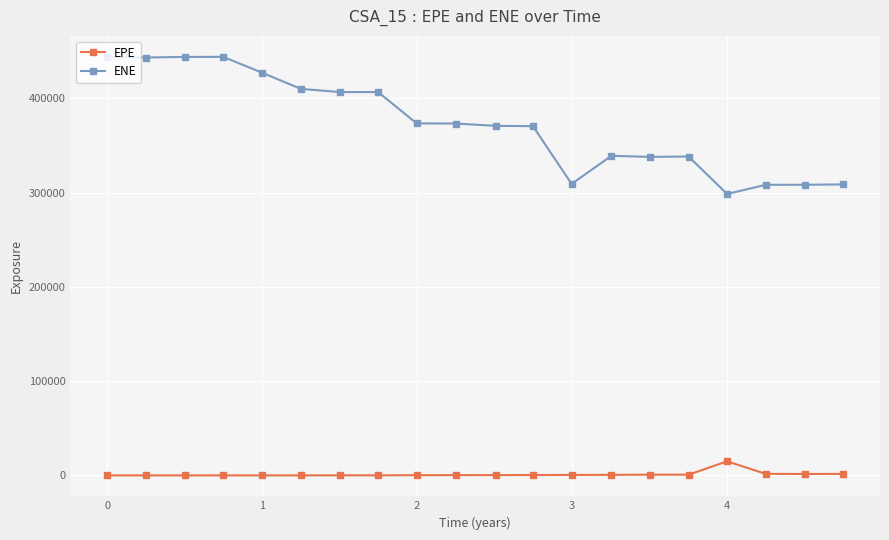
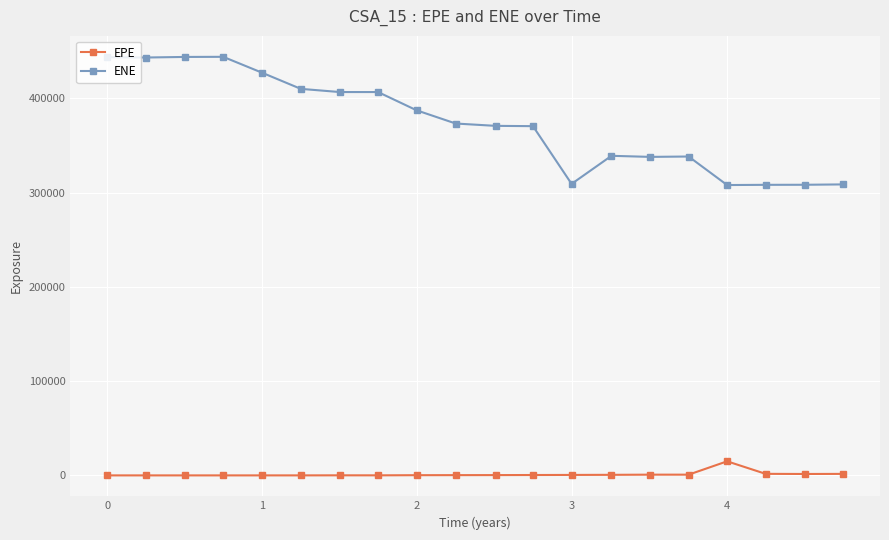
  {
    "EPE": {
      "0": 0,
      "1": 0,
      "2": 0,
      "3": 0,
      "4": 10000
    },
    "ENE": {
      "1": 430000,
-     "2": 370000,
+     "2": 390000,
      "3": 310000,
-     "4": 300000
+     "4": 310000
    }
  }
